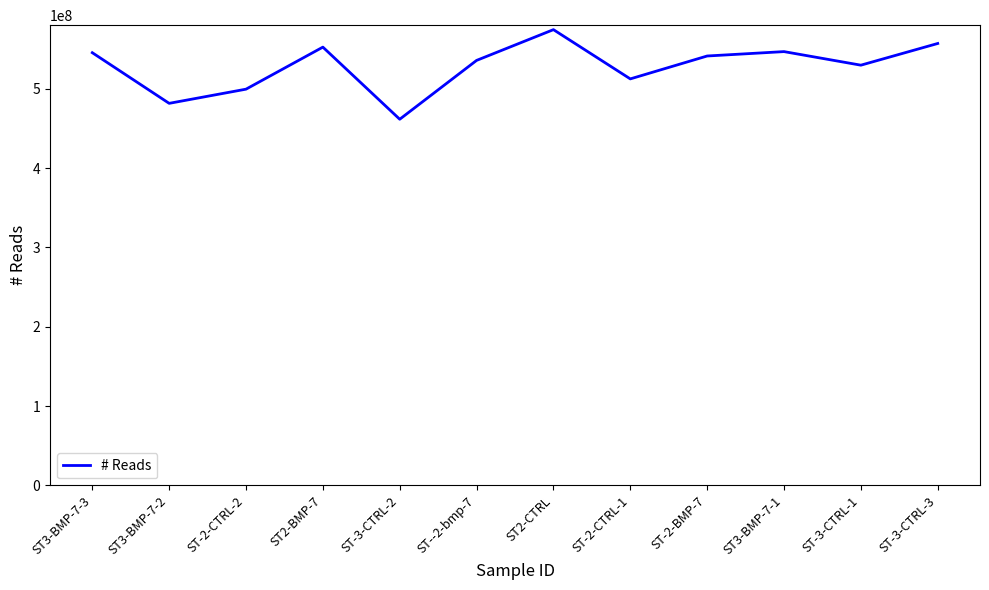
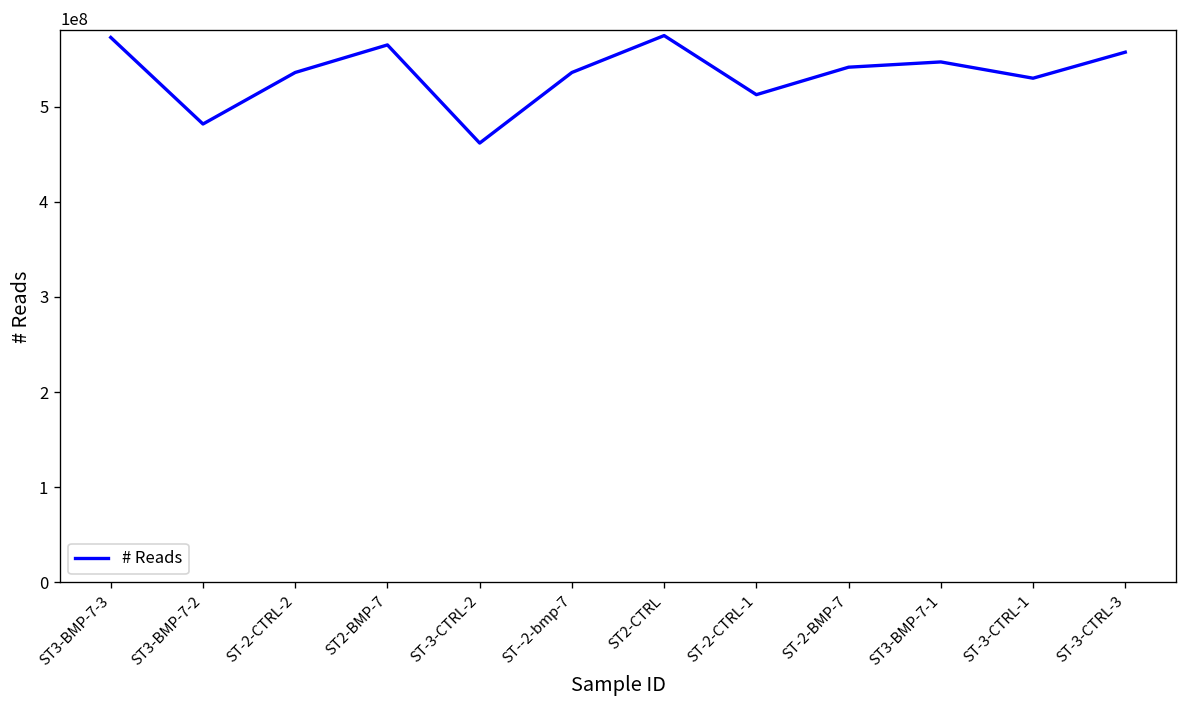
  {
-   "ST3-BMP-7-3": 550000000,
+   "ST3-BMP-7-3": 570000000,
    "ST3-BMP-7-2": 480000000,
-   "ST-2-CTRL-2": 500000000,
-   "ST2-BMP-7": 550000000,
+   "ST-2-CTRL-2": 540000000,
+   "ST2-BMP-7": 560000000,
    "ST-3-CTRL-2": 460000000,
    "ST--2-bmp-7": 540000000,
    "ST2-CTRL": 570000000,
    "ST-2-CTRL-1": 510000000,
    "ST-2-BMP-7": 540000000,
    "ST3-BMP-7-1": 550000000,
    "ST-3-CTRL-1": 530000000,
    "ST-3-CTRL-3": 560000000
  }
